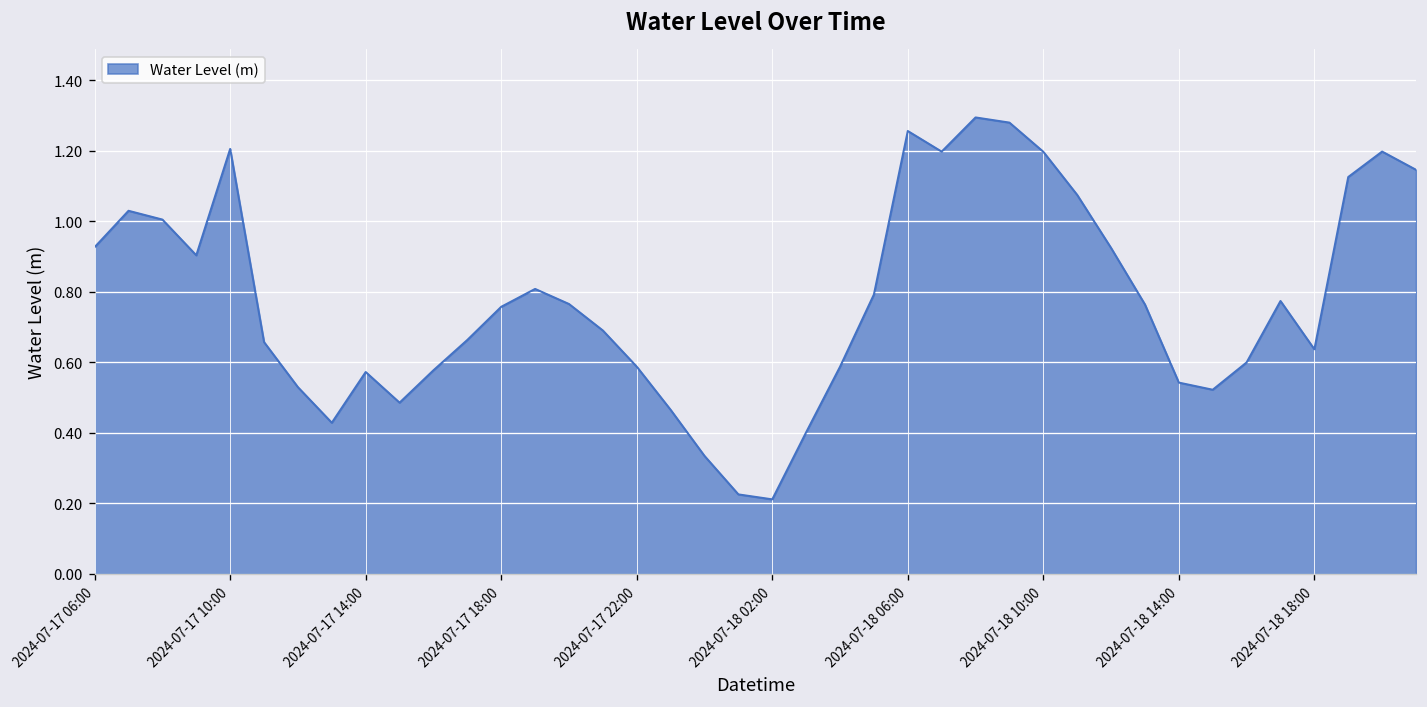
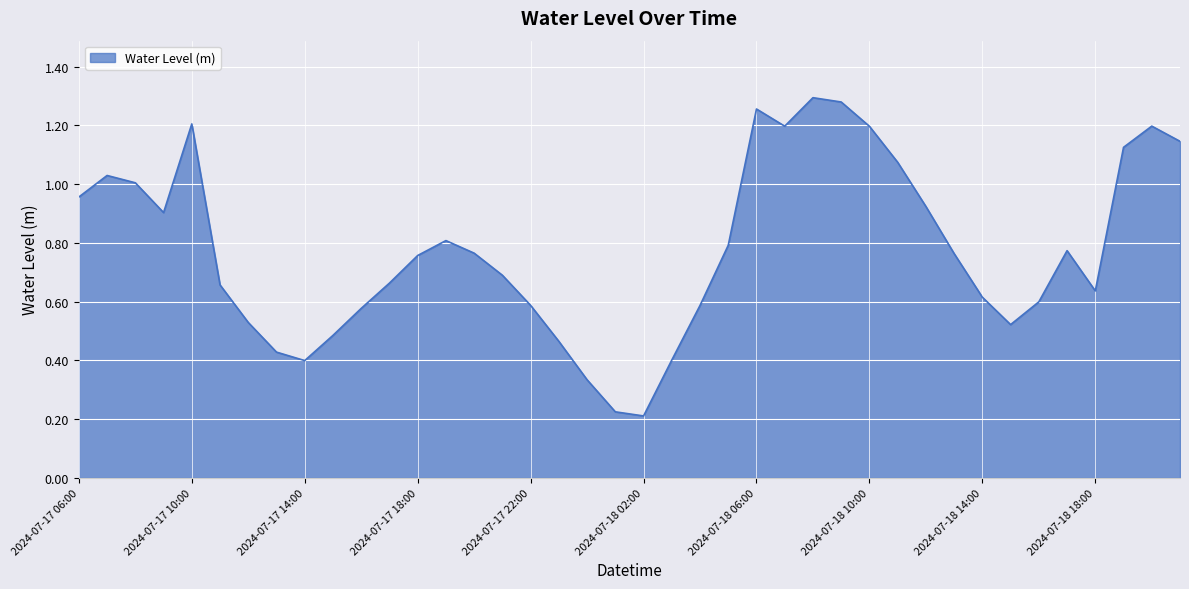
  {
-   "2024-07-17 06:00": 0.93,
+   "2024-07-17 06:00": 0.96,
    "2024-07-17 10:00": 1.21,
-   "2024-07-17 14:00": 0.57,
+   "2024-07-17 14:00": 0.40,
    "2024-07-17 18:00": 0.76,
    "2024-07-17 22:00": 0.59,
    "2024-07-18 02:00": 0.21,
    "2024-07-18 06:00": 1.26,
    "2024-07-18 10:00": 1.20,
-   "2024-07-18 14:00": 0.54,
+   "2024-07-18 14:00": 0.61,
    "2024-07-18 18:00": 0.64
  }
